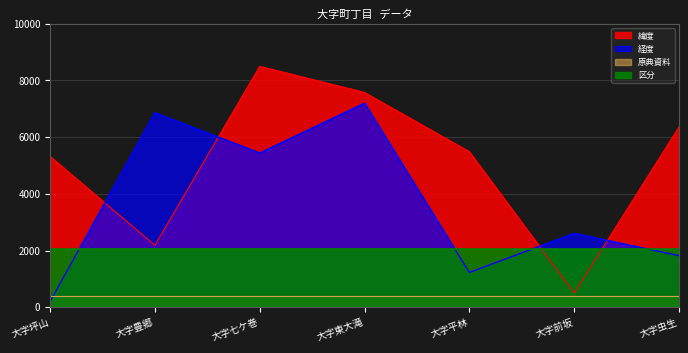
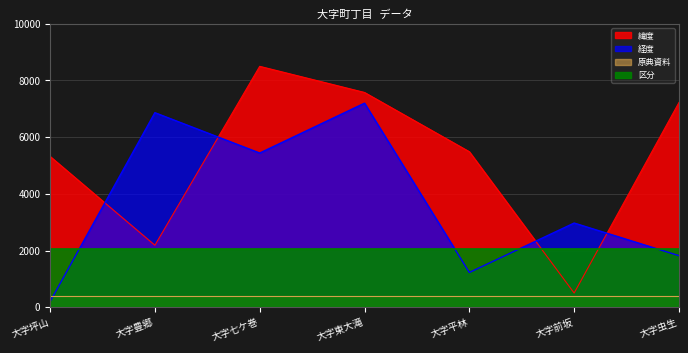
  {
    "緯度": {
      "大字坪山": 5300,
      "大字豊郷": 2200,
      "大字七ケ巻": 8500,
      "大字東大滝": 7600,
      "大字平林": 5500,
      "大字前坂": 500,
-     "大字虫生": 6400
+     "大字虫生": 7200
    },
    "経度": {
      "大字坪山": 200,
      "大字豊郷": 6900,
      "大字七ケ巻": 5400,
      "大字東大滝": 7200,
      "大字平林": 1200,
-     "大字前坂": 2600,
+     "大字前坂": 3000,
      "大字虫生": 1800
    },
    "原典資料": {
      "大字坪山": 400,
      "大字豊郷": 400,
      "大字七ケ巻": 400,
      "大字東大滝": 400,
      "大字平林": 400,
      "大字前坂": 400,
      "大字虫生": 400
    },
    "区分": {
      "大字坪山": 2100,
      "大字豊郷": 2100,
      "大字七ケ巻": 2100,
      "大字東大滝": 2100,
      "大字平林": 2100,
      "大字前坂": 2100,
      "大字虫生": 2100
    }
  }
